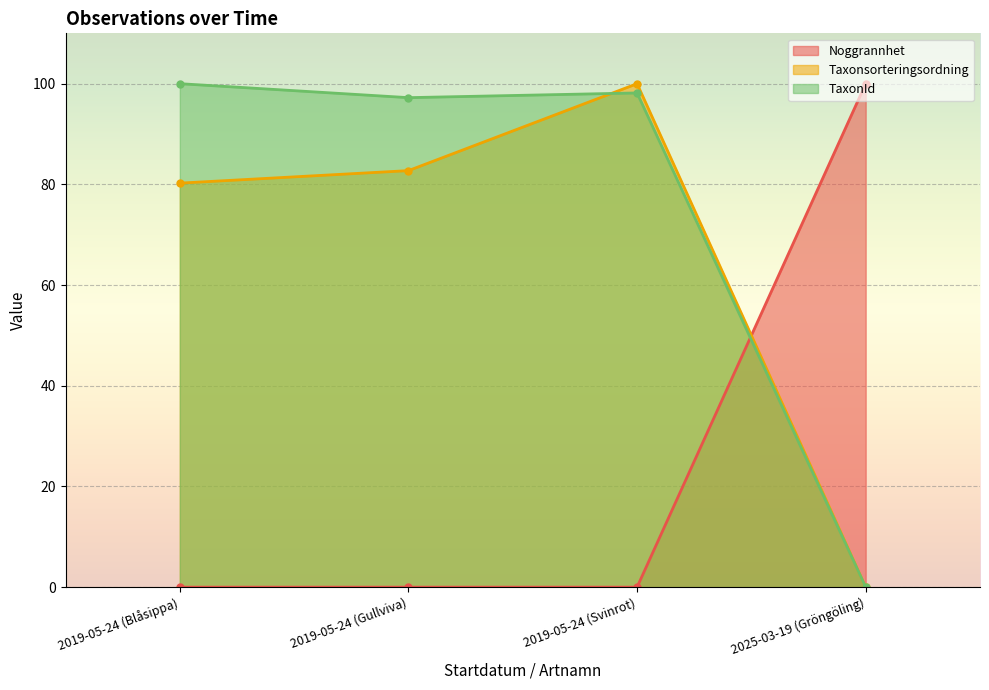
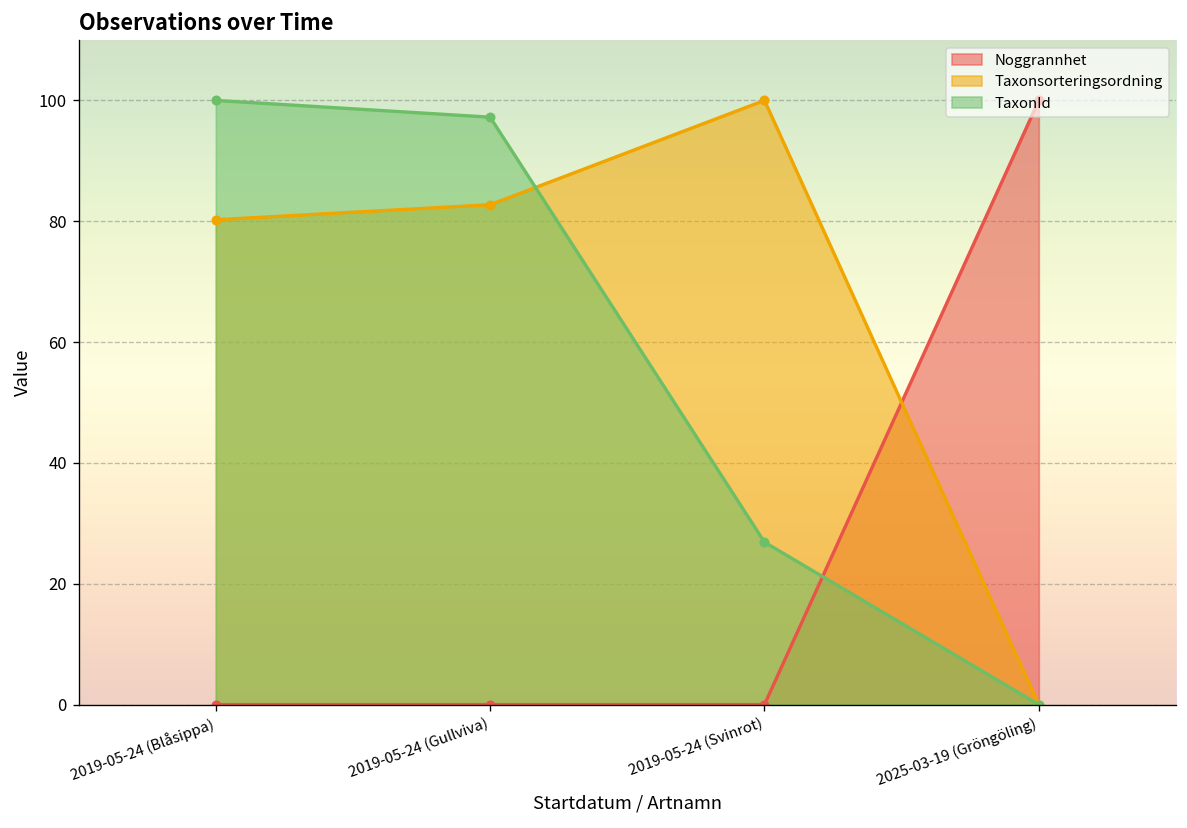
  {
    "Noggrannhet": {
      "2019-05-24 (Blåsippa)": 0,
      "2019-05-24 (Gullviva)": 0,
      "2019-05-24 (Svinrot)": 0
    },
    "Taxonsorteringsordning": {
      "2019-05-24 (Blåsippa)": 80,
      "2019-05-24 (Gullviva)": 83,
      "2019-05-24 (Svinrot)": 100
    },
    "TaxonId": {
      "2019-05-24 (Blåsippa)": 100,
      "2019-05-24 (Gullviva)": 97,
-     "2019-05-24 (Svinrot)": 98
+     "2019-05-24 (Svinrot)": 27
    }
  }
